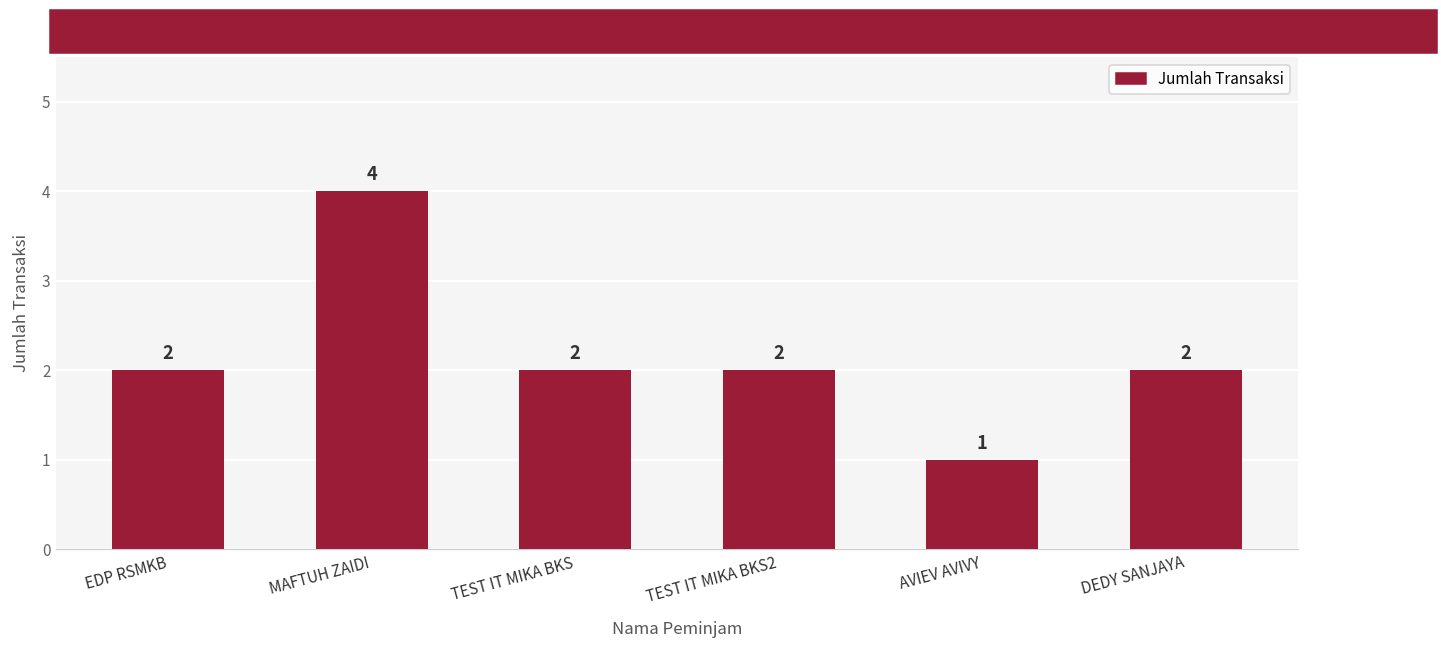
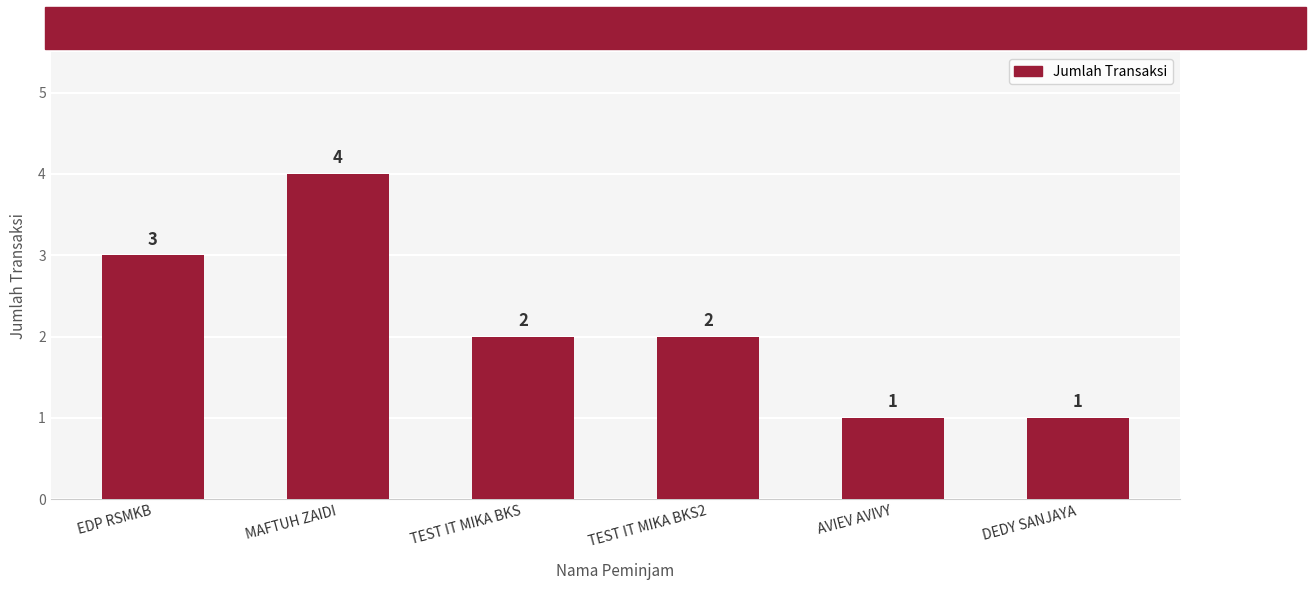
  {
-   "EDP RSMKB": 2,
+   "EDP RSMKB": 3,
    "MAFTUH ZAIDI": 4,
    "TEST IT MIKA BKS": 2,
    "TEST IT MIKA BKS2": 2,
    "AVIEV AVIVY": 1,
-   "DEDY SANJAYA": 2
+   "DEDY SANJAYA": 1
  }
